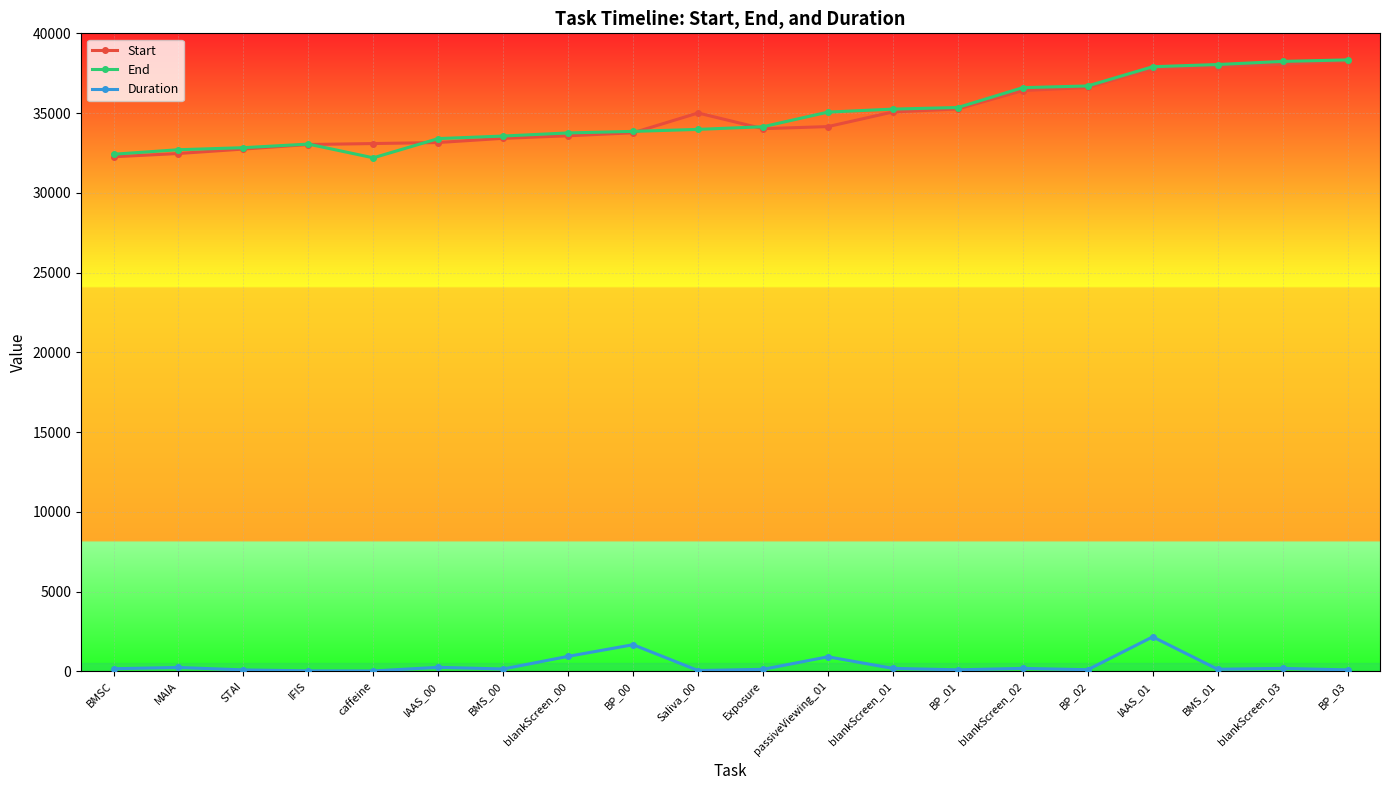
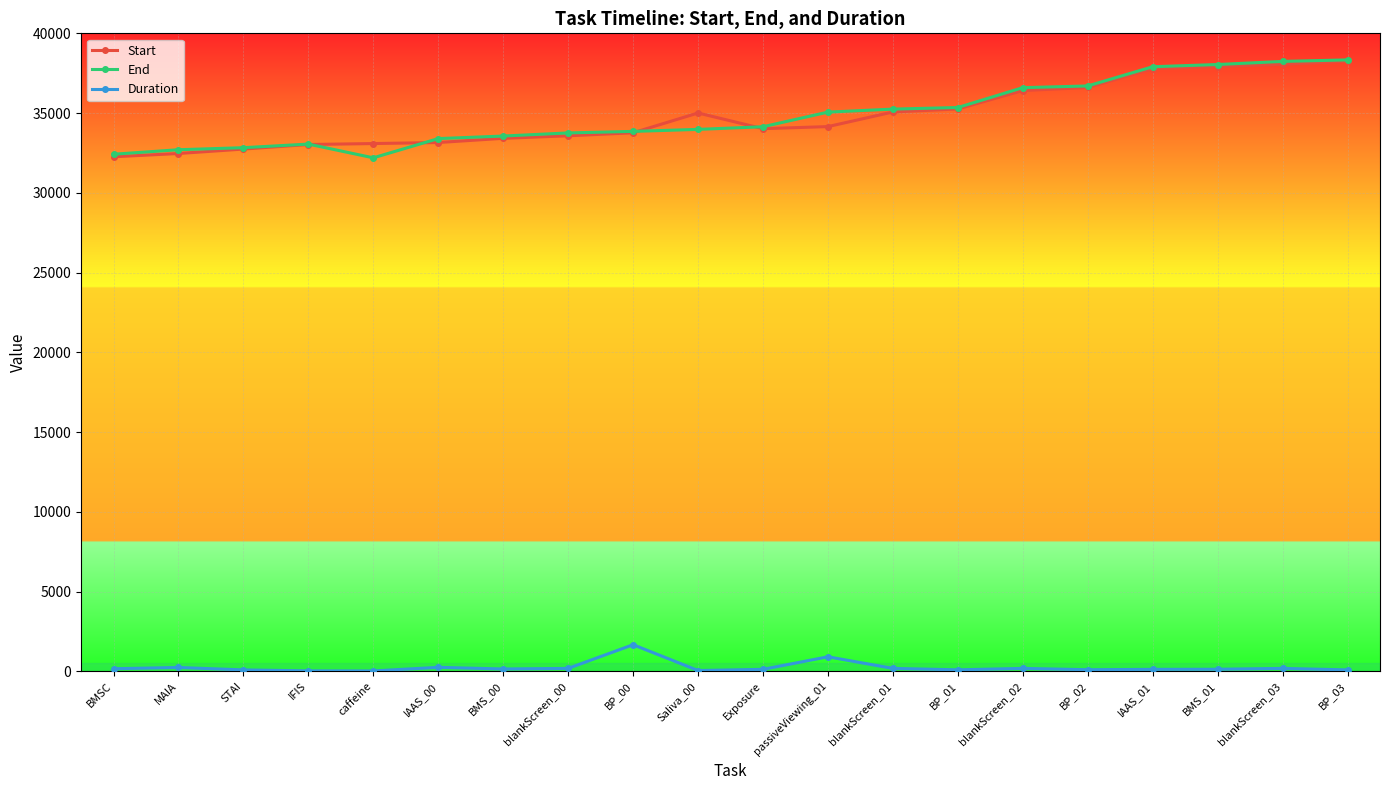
  {
    "Start": {
      "BMSC": 32300,
      "MAIA": 32500,
      "caffeine": 33100,
      "IAAS_00": 33200,
      "blankScreen_00": 33600,
      "Saliva_00": 35000,
      "passiveViewing_01": 34200,
      "blankScreen_01": 35100,
      "blankScreen_02": 36400,
      "blankScreen_03": 38100
    },
    "End": {
      "BMSC": 32400,
      "MAIA": 32700,
      "caffeine": 32200,
      "IAAS_00": 33400,
      "blankScreen_00": 33800,
      "Saliva_00": 34000,
      "passiveViewing_01": 35100,
      "blankScreen_01": 35200,
      "blankScreen_02": 36600,
      "blankScreen_03": 38200
    },
    "Duration": {
      "BMSC": 200,
      "MAIA": 200,
      "STAI": 100,
      "IFIS": 0,
      "caffeine": 0,
      "IAAS_00": 200,
      "BMS_00": 100,
-     "blankScreen_00": 900,
+     "blankScreen_00": 200,
      "BP_00": 1700,
      "Saliva_00": 0,
      "Exposure": 100,
      "passiveViewing_01": 900,
      "blankScreen_01": 200,
      "BP_01": 100,
      "blankScreen_02": 200,
      "BP_02": 100,
-     "IAAS_01": 2200,
+     "IAAS_01": 100,
      "BMS_01": 100,
      "blankScreen_03": 200,
      "BP_03": 100
    }
  }
